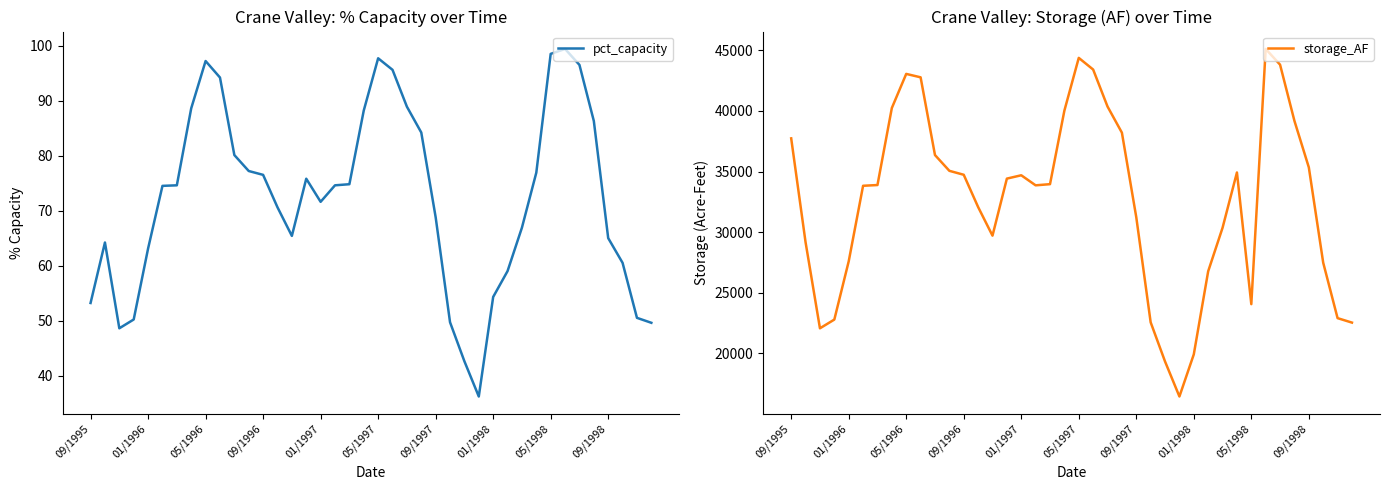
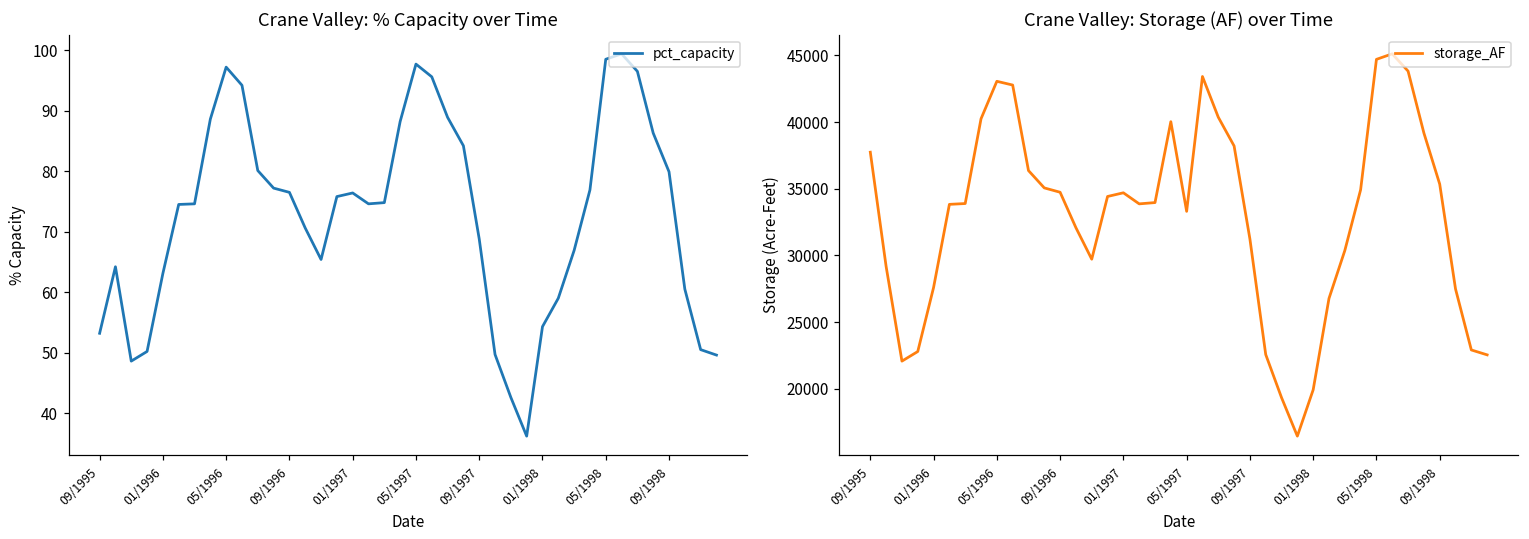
  {
    "Crane Valley: % Capacity over Time": {
      "09/1995": 53,
      "01/1996": 63,
      "05/1996": 97,
      "09/1996": 77,
-     "01/1997": 72,
+     "01/1997": 76,
      "05/1997": 98,
      "09/1997": 69,
      "01/1998": 54,
      "05/1998": 99,
-     "09/1998": 65
+     "09/1998": 80
    },
    "Crane Valley: Storage (AF) over Time": {
      "09/1995": 37700,
      "01/1996": 27600,
      "05/1996": 43100,
      "09/1996": 34700,
      "01/1997": 34700,
-     "05/1997": 44400,
+     "05/1997": 33300,
      "09/1997": 31200,
      "01/1998": 19900,
-     "05/1998": 24100,
+     "05/1998": 44700,
      "09/1998": 35300
    }
  }
